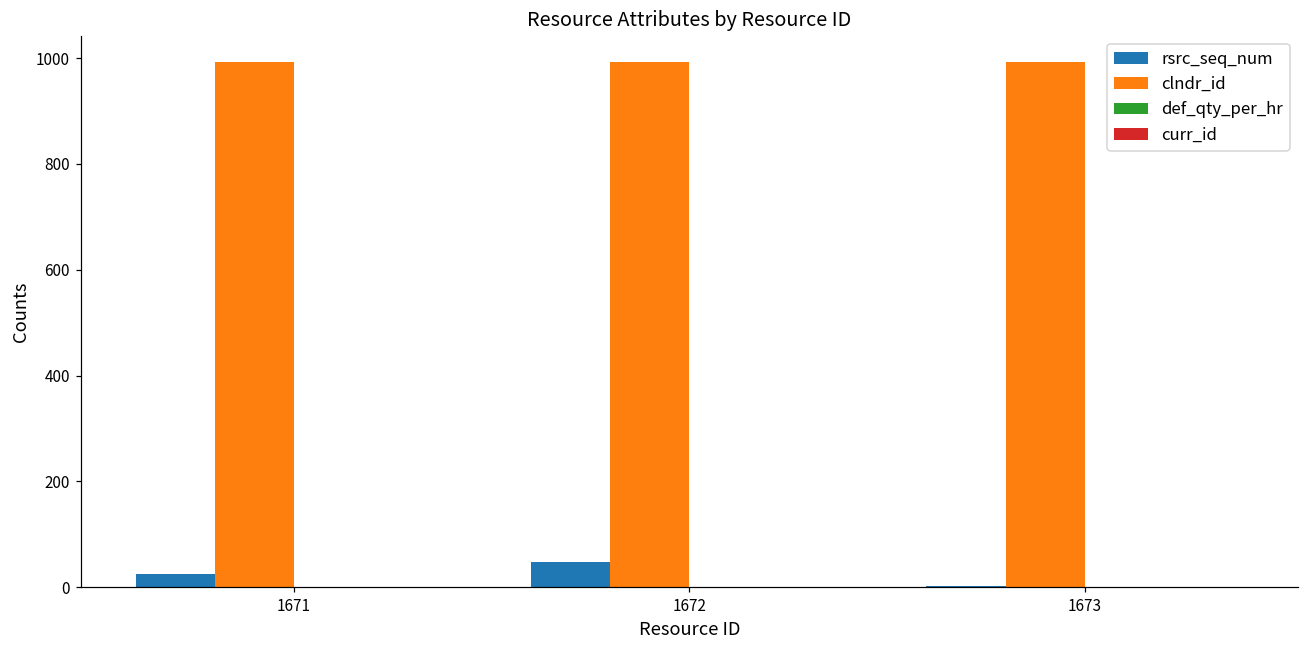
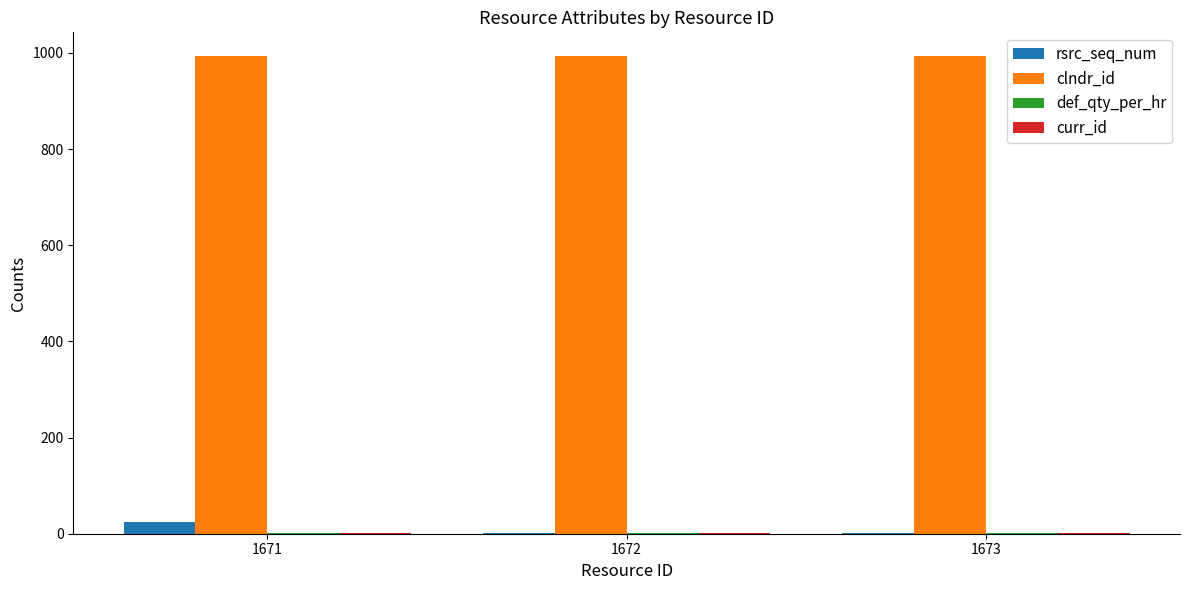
  {
    "rsrc_seq_num": {
      "1671": 30,
-     "1672": 50
+     "1672": 0
    },
    "clndr_id": {
      "1671": 990,
      "1672": 990,
      "1673": 990
    }
  }
